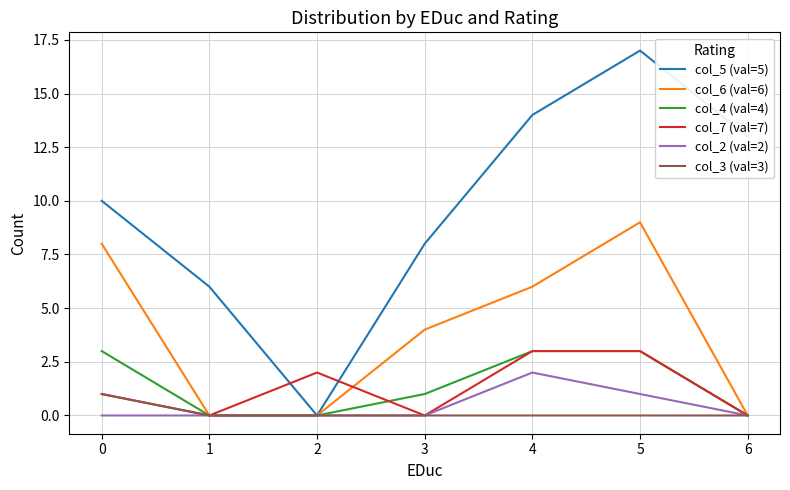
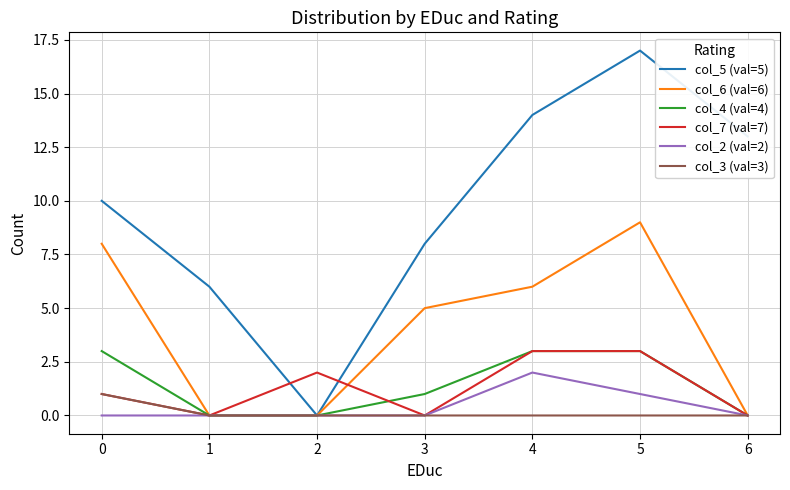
  {
    "col_5 (val=5)": {
      "0": 10,
      "1": 6,
      "3": 8,
      "4": 14,
      "5": 17
    },
    "col_6 (val=6)": {
      "0": 8,
-     "3": 4,
+     "3": 5,
      "4": 6,
      "5": 9
    },
    "col_4 (val=4)": {
      "0": 3,
      "3": 1
    },
    "col_7 (val=7)": {
      "2": 2
    },
    "col_2 (val=2)": {
      "0": 0,
      "4": 2,
      "5": 1
    },
    "col_3 (val=3)": {
      "4": 0,
      "5": 0
    }
  }
